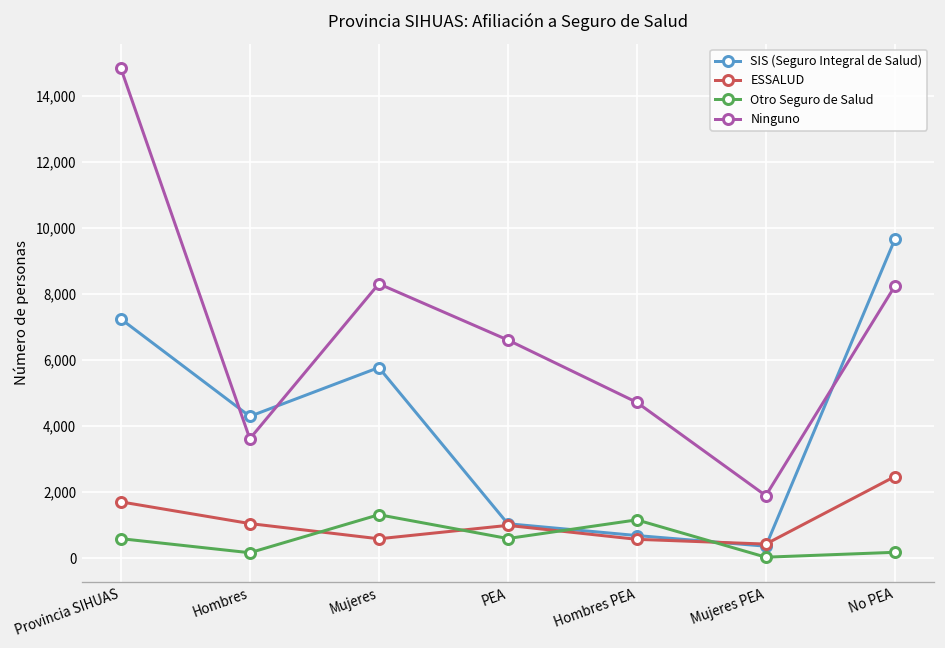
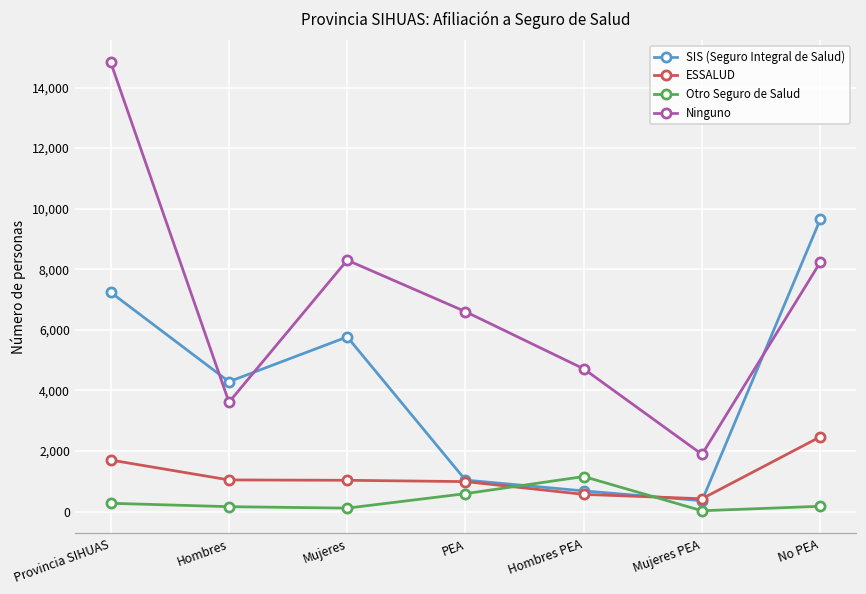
  {
    "SIS (Seguro Integral de Salud)": {
      "Provincia SIHUAS": "7,200",
      "Hombres": "4,300",
      "Mujeres": "5,800",
      "Hombres PEA": "700",
      "No PEA": "9,600"
    },
    "ESSALUD": {
      "Provincia SIHUAS": "1,700",
      "Hombres": "1,000",
-     "Mujeres": "600",
+     "Mujeres": "1,000",
      "Hombres PEA": "600",
      "No PEA": "2,500"
    },
    "Otro Seguro de Salud": {
-     "Provincia SIHUAS": "600",
+     "Provincia SIHUAS": "300",
      "Hombres": "200",
-     "Mujeres": "1,300",
+     "Mujeres": "100",
      "PEA": "600",
      "Hombres PEA": "1,200",
      "Mujeres PEA": "0",
      "No PEA": "200"
    },
    "Ninguno": {
      "Provincia SIHUAS": "14,800",
      "Hombres": "3,600",
      "Mujeres": "8,300",
      "PEA": "6,600",
      "Hombres PEA": "4,700",
      "Mujeres PEA": "1,900",
      "No PEA": "8,200"
    }
  }
